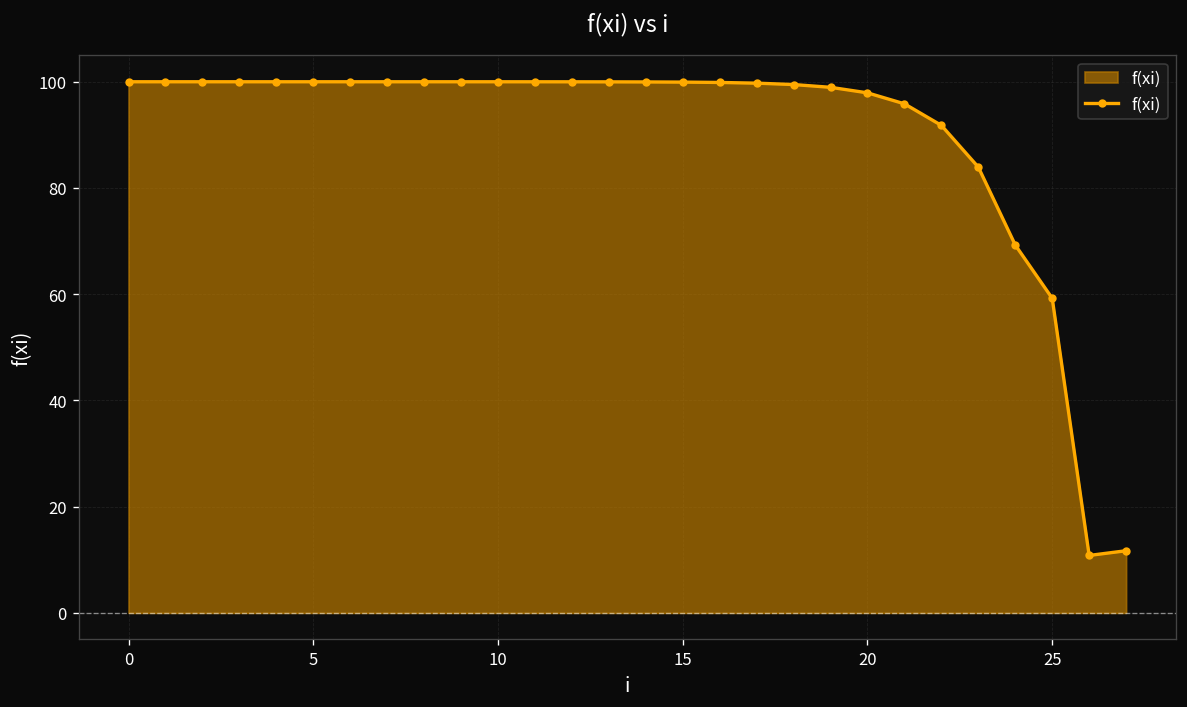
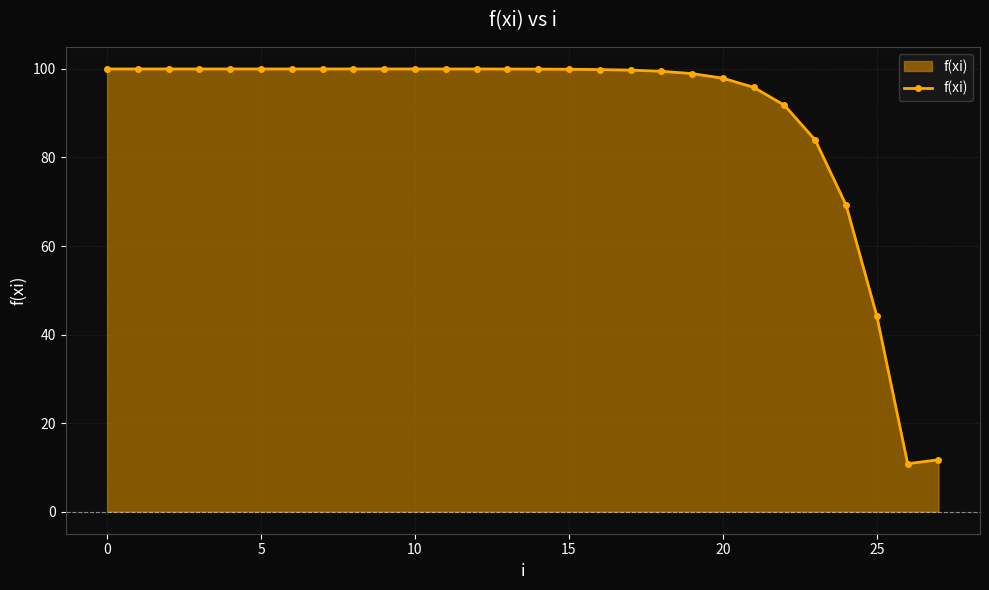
  {
    "0": 100,
    "5": 100,
    "10": 100,
    "15": 100,
    "20": 98,
-   "25": 59
+   "25": 44
  }
